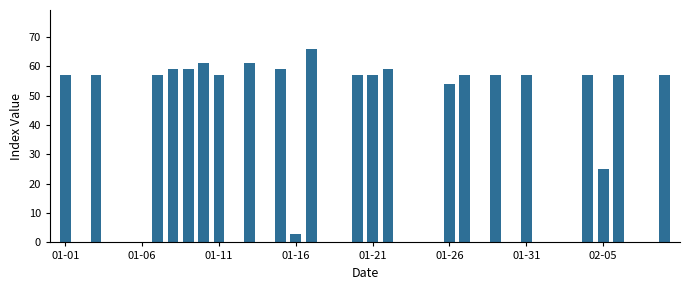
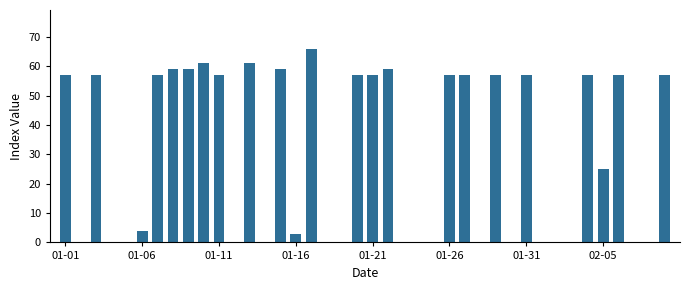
  {
    "01-01": 57,
-   "01-06": 0,
+   "01-06": 4,
    "01-11": 57,
    "01-16": 3,
    "01-21": 57,
-   "01-26": 54,
+   "01-26": 57,
    "01-31": 57,
    "02-05": 25
  }
